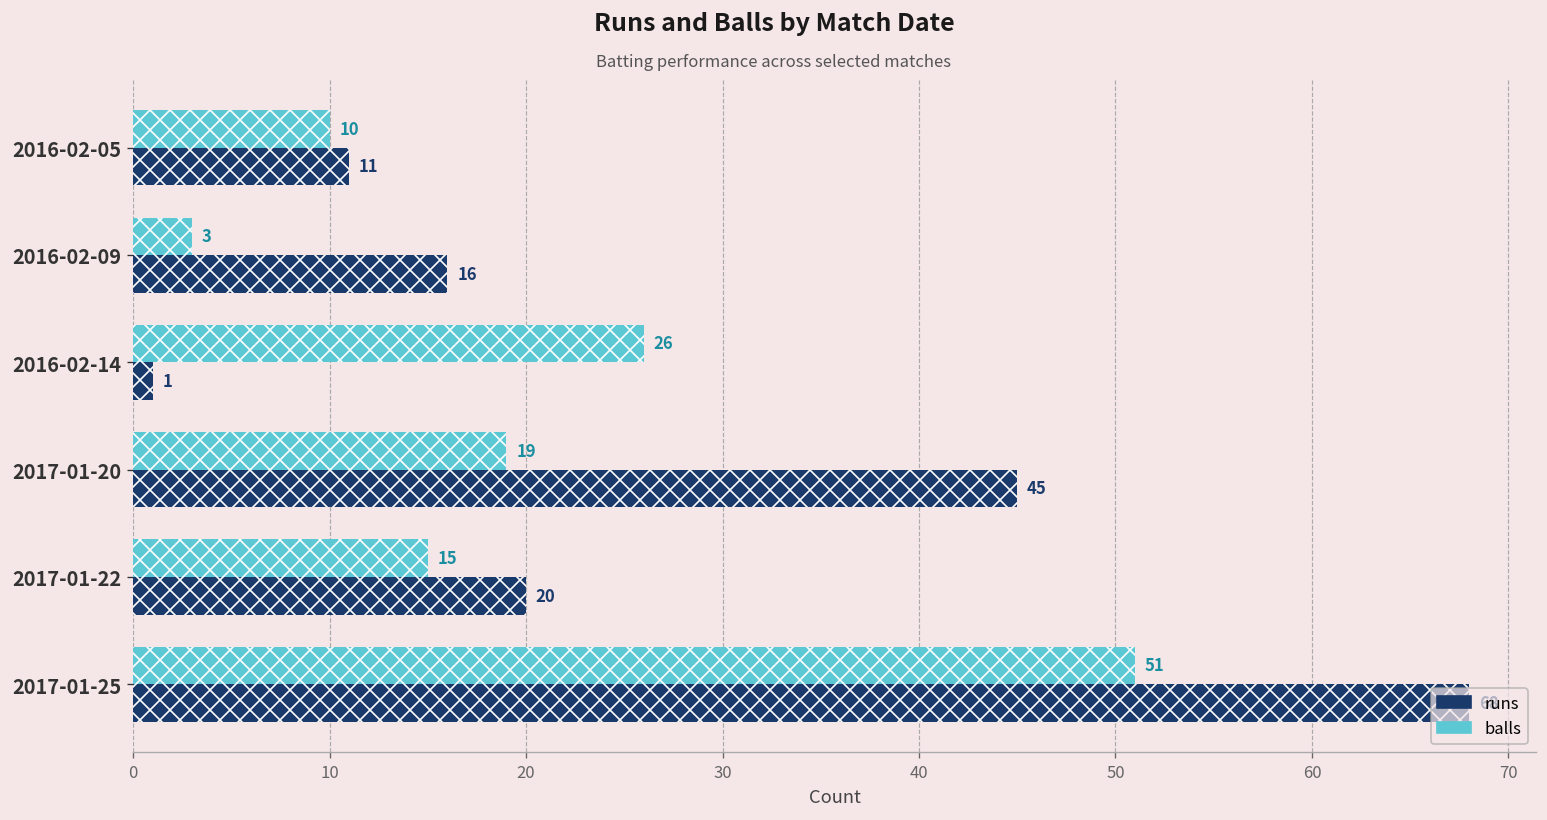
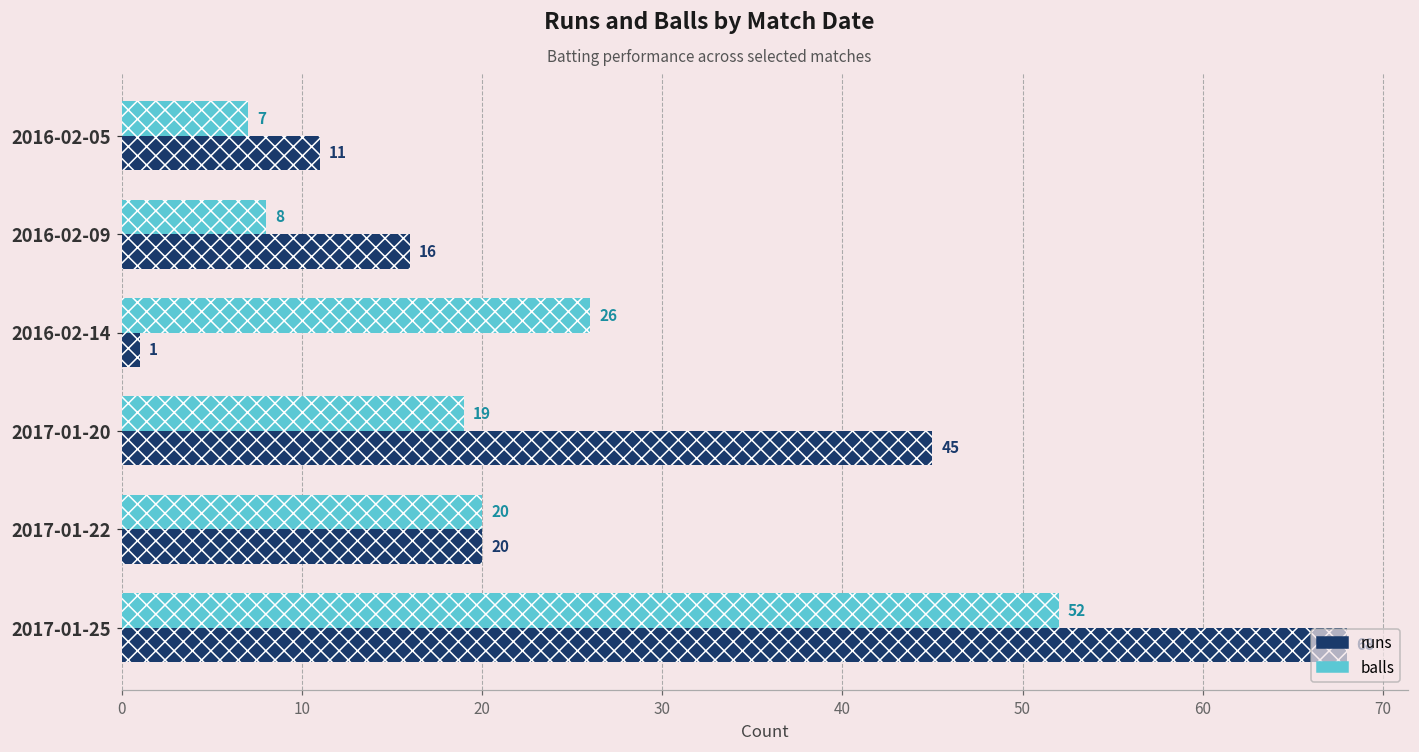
  {
    "runs": {
      "2016-02-05": 11,
      "2016-02-09": 16,
      "2016-02-14": 1,
      "2017-01-20": 45,
      "2017-01-22": 20
    },
    "balls": {
-     "2016-02-05": 10,
-     "2016-02-09": 3,
+     "2016-02-05": 7,
+     "2016-02-09": 8,
      "2016-02-14": 26,
      "2017-01-20": 19,
-     "2017-01-22": 15,
-     "2017-01-25": 51
+     "2017-01-22": 20,
+     "2017-01-25": 52
    }
  }
